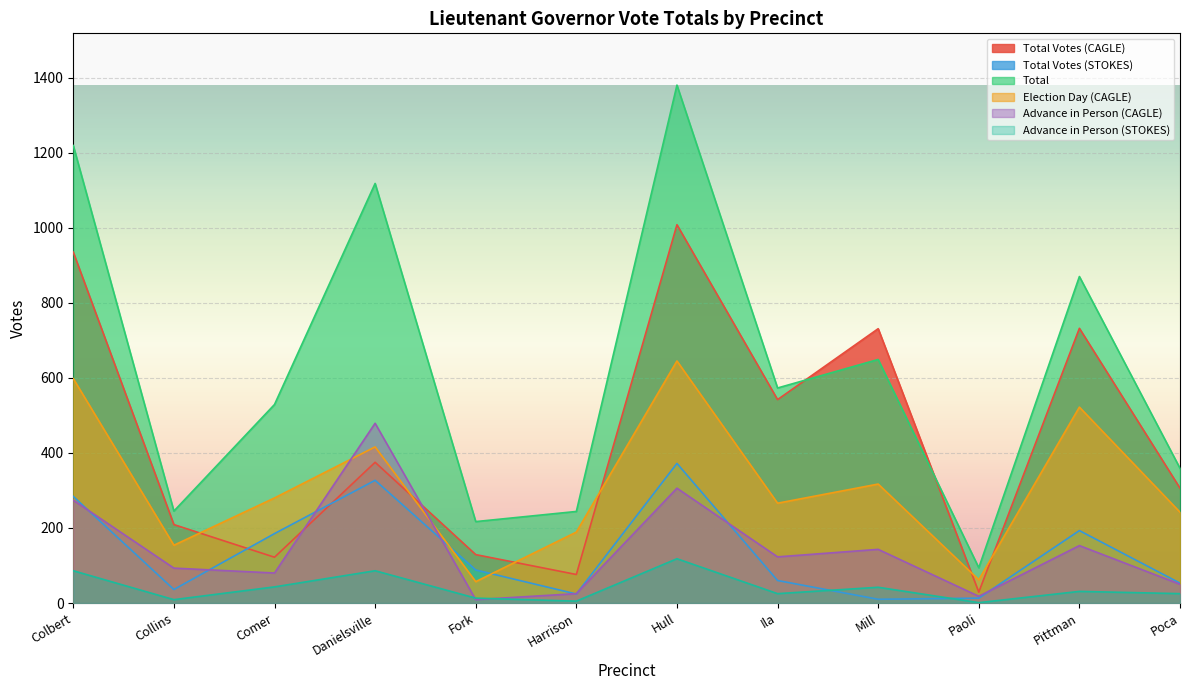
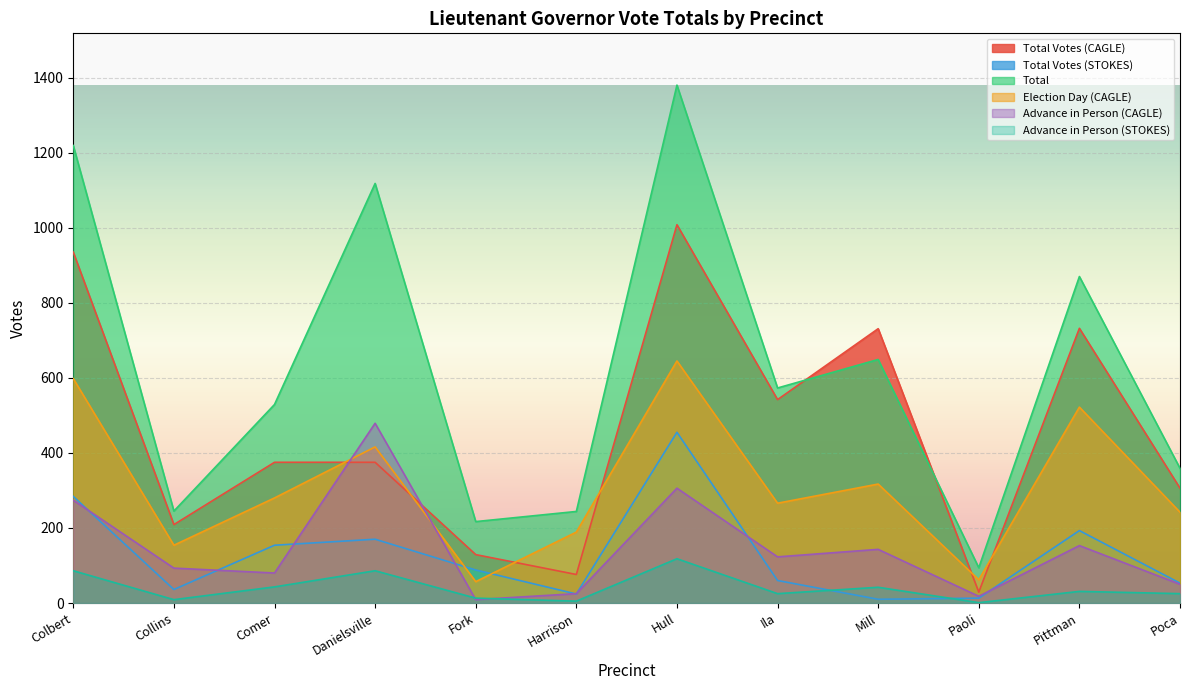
  {
    "Total Votes (CAGLE)": {
      "Colbert": 940,
      "Collins": 210,
-     "Comer": 120,
+     "Comer": 380,
      "Danielsville": 380,
      "Fork": 130,
      "Harrison": 80,
      "Hull": 1010,
      "Ila": 540,
      "Mill": 730,
      "Paoli": 30,
      "Pittman": 730,
      "Poca": 310
    },
    "Total Votes (STOKES)": {
      "Colbert": 280,
      "Collins": 40,
-     "Comer": 190,
-     "Danielsville": 330,
+     "Comer": 150,
+     "Danielsville": 170,
      "Fork": 90,
-     "Hull": 370,
+     "Hull": 460,
      "Ila": 60,
      "Mill": 10,
      "Pittman": 190
    },
    "Election Day (CAGLE)": {
      "Colbert": 600,
      "Collins": 150,
      "Comer": 280,
      "Danielsville": 420,
      "Fork": 60,
      "Harrison": 190,
      "Hull": 650,
      "Ila": 270,
      "Mill": 320,
      "Paoli": 60,
      "Pittman": 520,
      "Poca": 240
    },
    "Advance in Person (CAGLE)": {
      "Colbert": 270,
      "Collins": 90,
      "Comer": 80,
      "Danielsville": 480,
      "Hull": 310,
      "Ila": 120,
      "Mill": 140,
      "Pittman": 150
    }
  }
